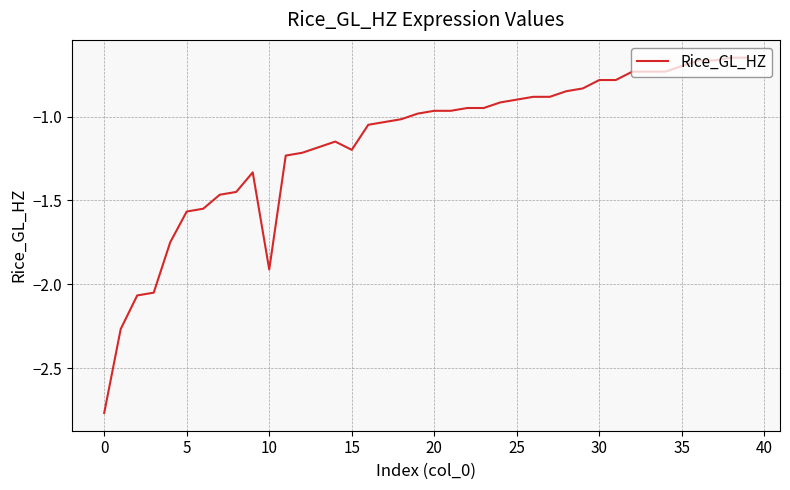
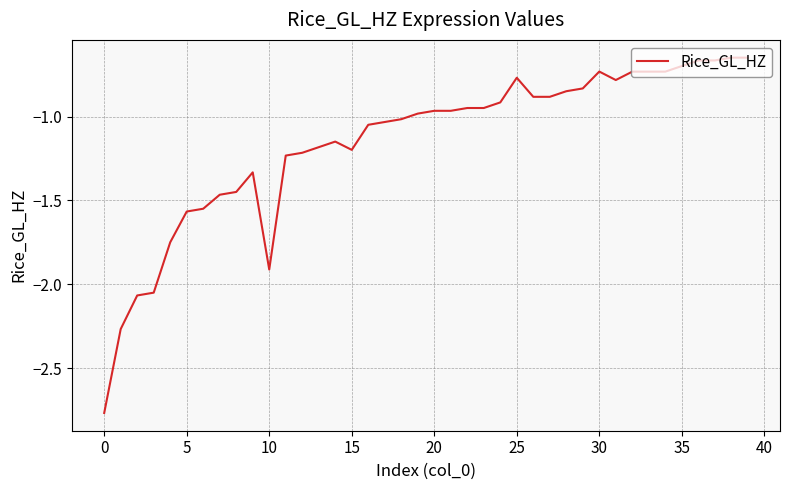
  {
    "0": -2.77,
    "5": -1.57,
    "10": -1.91,
    "15": -1.20,
    "20": -0.97,
-   "25": -0.90,
-   "30": -0.78
+   "25": -0.77,
+   "30": -0.73
  }
